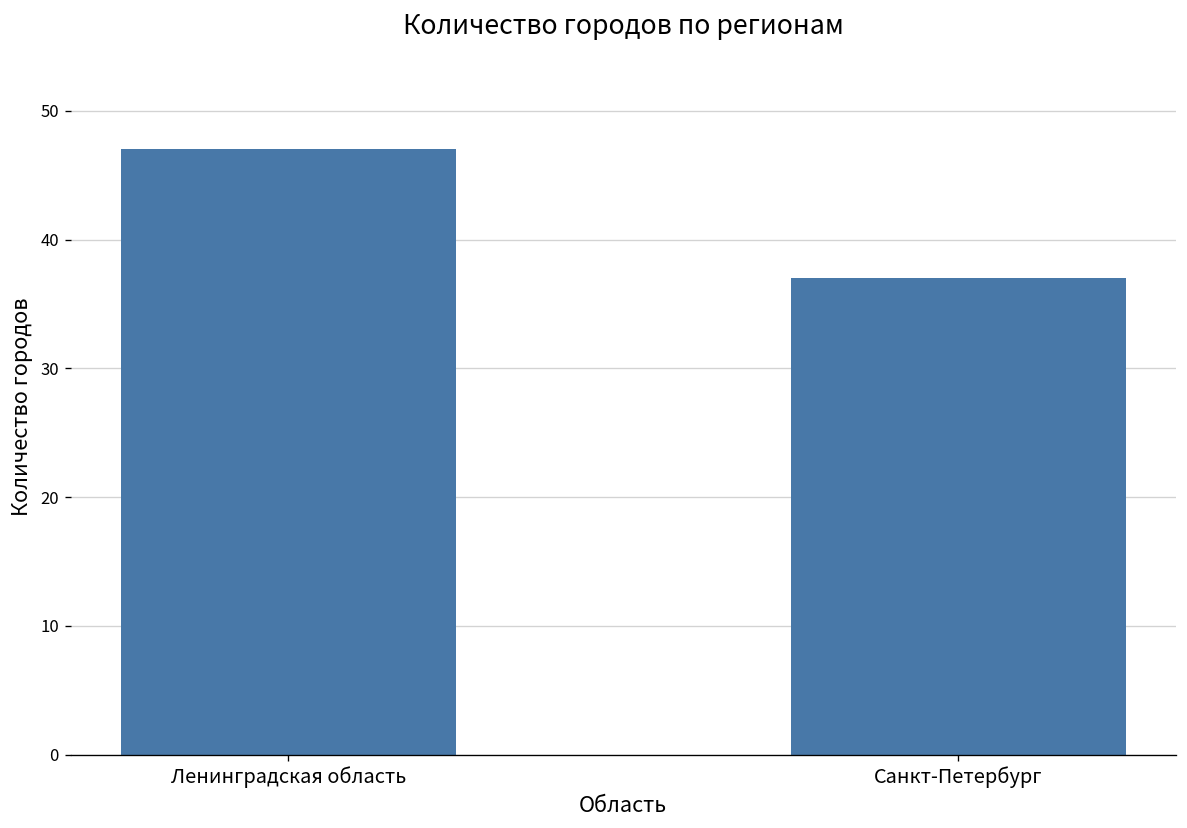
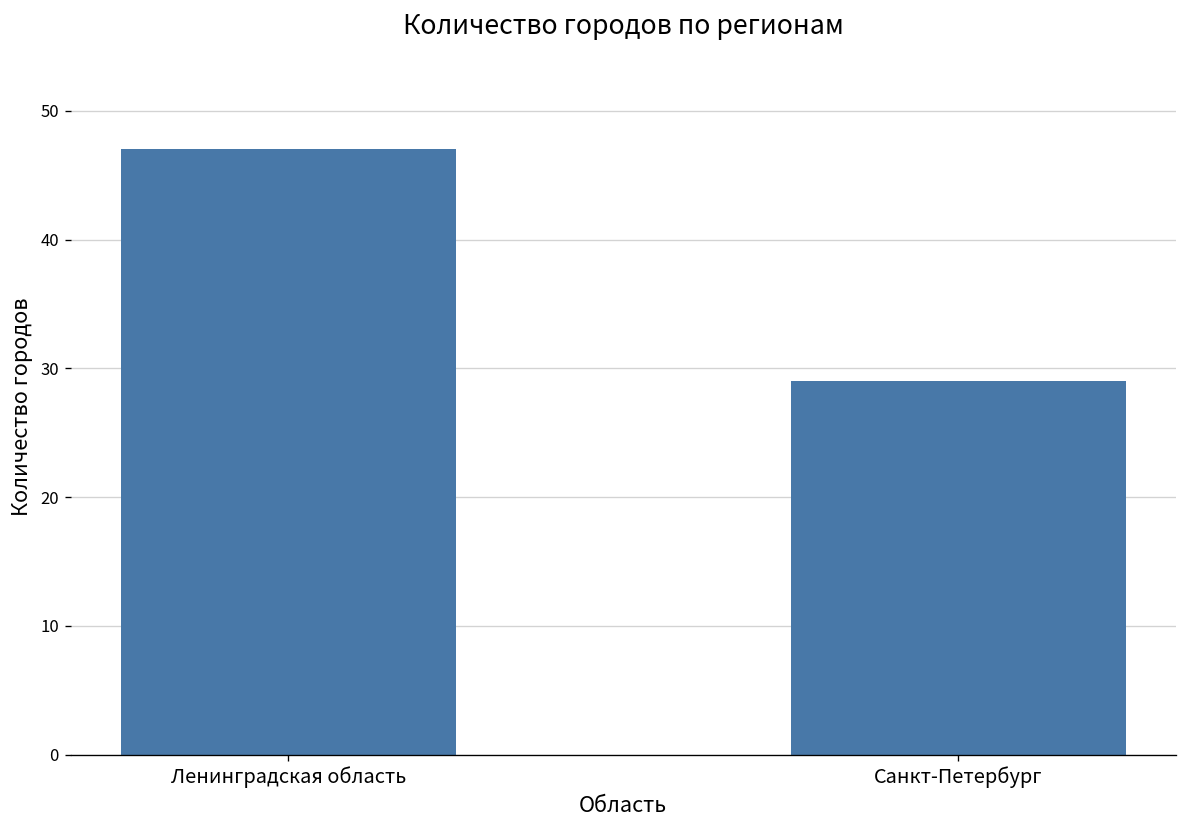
  {
    "Ленинградская область": 47,
-   "Санкт-Петербург": 37
+   "Санкт-Петербург": 29
  }
